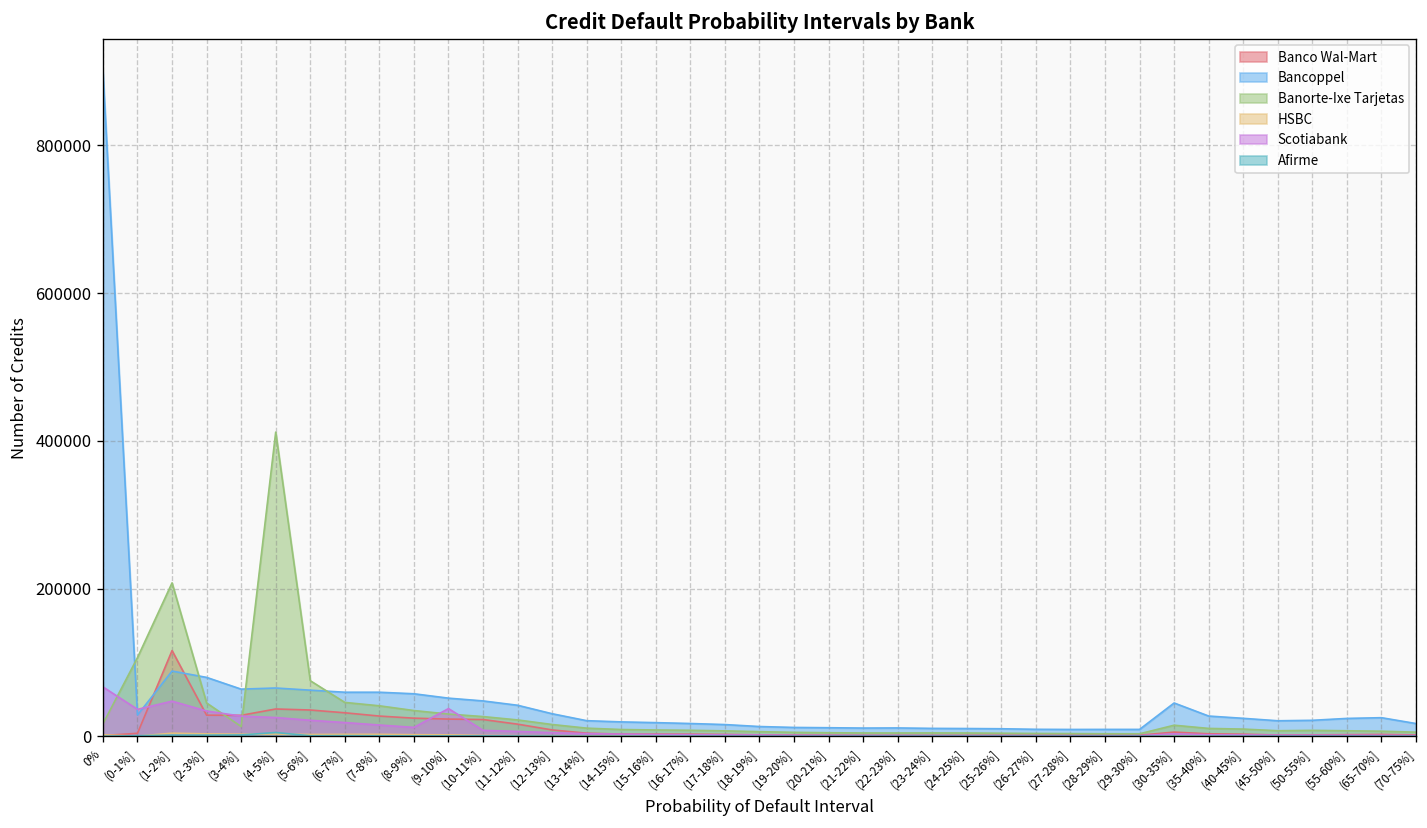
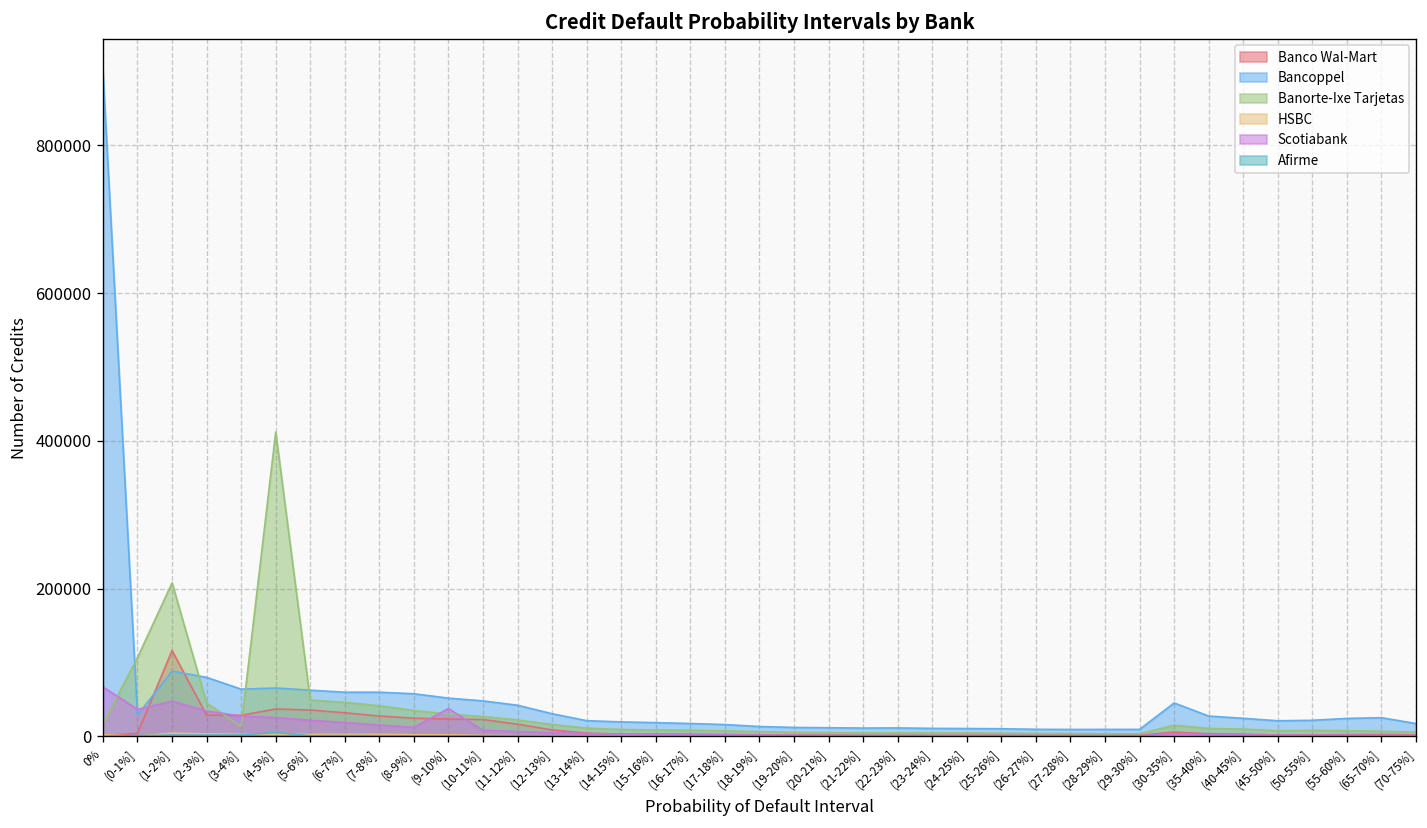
  {
    "Banco Wal-Mart": {
      "(1-2%]": 120000,
      "(2-3%]": 30000,
      "(4-5%]": 40000,
      "(5-6%]": 40000,
      "(6-7%]": 30000,
      "(7-8%]": 30000,
      "(8-9%]": 20000,
      "(9-10%]": 20000,
      "(11-12%]": 20000
    },
    "Banorte-Ixe Tarjetas": {
      "0%": 20000,
      "(0-1%]": 110000,
      "(1-2%]": 210000,
      "(2-3%]": 50000,
      "(3-4%]": 10000,
      "(4-5%]": 410000,
-     "(5-6%]": 80000,
+     "(5-6%]": 50000,
      "(6-7%]": 50000,
      "(7-8%]": 40000,
      "(8-9%]": 30000,
      "(9-10%]": 30000,
      "(11-12%]": 20000,
      "(12-13%]": 20000,
      "(13-14%]": 10000,
      "(14-15%]": 10000,
      "(15-16%]": 10000,
      "(16-17%]": 10000,
      "(17-18%]": 10000,
      "(18-19%]": 10000,
      "(30-35%]": 20000,
      "(35-40%]": 10000,
      "(40-45%]": 10000,
      "(45-50%]": 10000,
      "(50-55%]": 10000,
      "(55-60%]": 10000,
      "(65-70%]": 10000
    },
    "Scotiabank": {
      "0%": 70000,
      "(0-1%]": 40000,
      "(1-2%]": 50000,
      "(2-3%]": 30000,
      "(4-5%]": 30000,
      "(5-6%]": 20000,
      "(6-7%]": 20000,
      "(7-8%]": 20000,
      "(8-9%]": 10000,
      "(9-10%]": 40000,
      "(10-11%]": 10000,
      "(11-12%]": 10000
    }
  }
